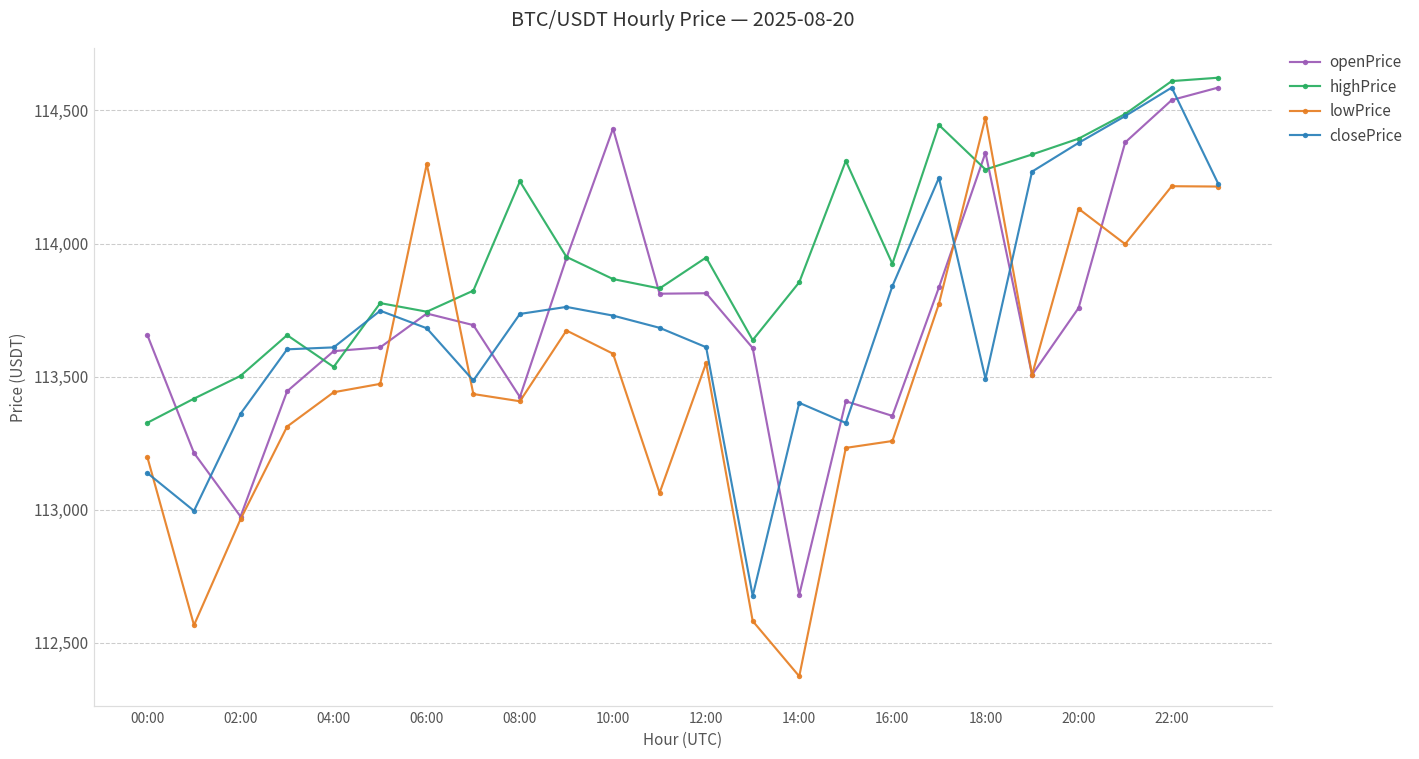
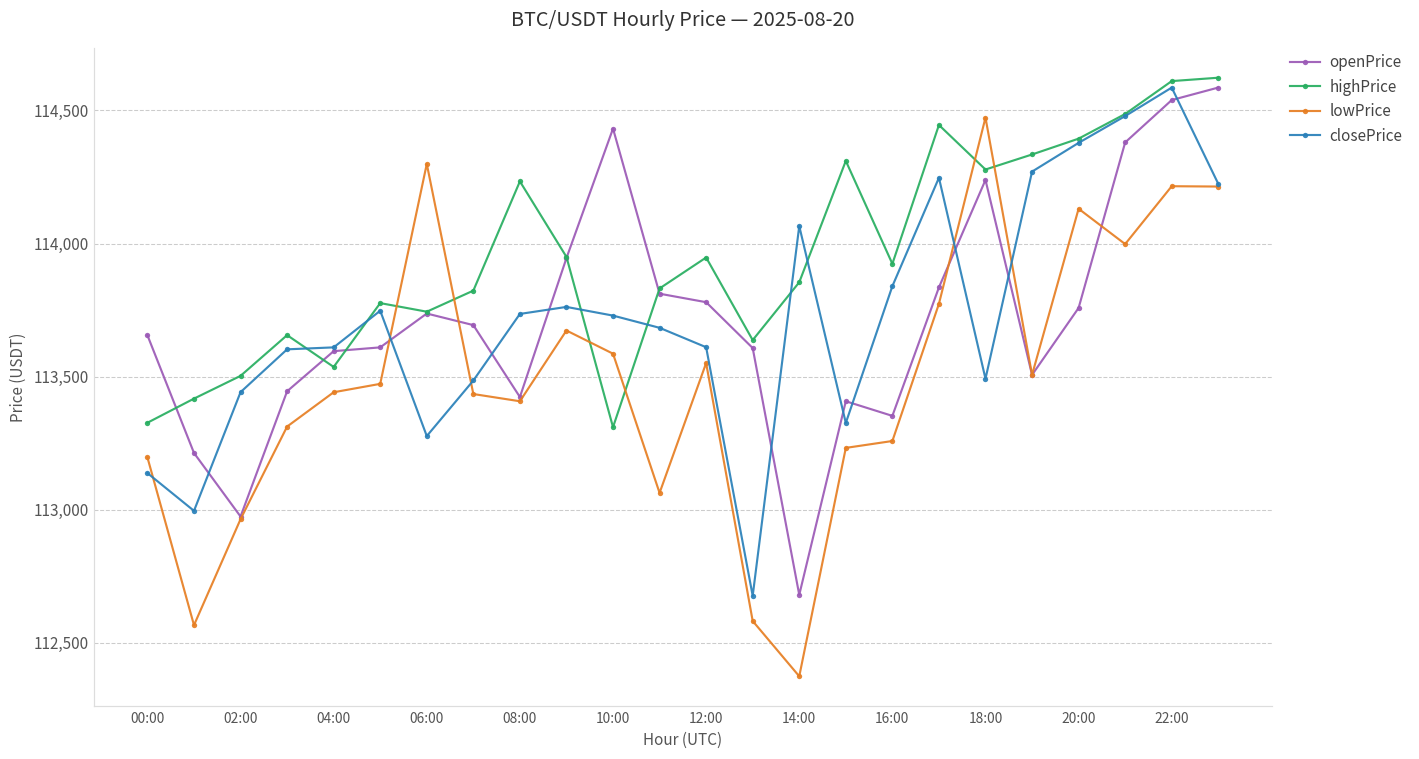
  {
    "openPrice": {
      "00:00": "113,660",
      "04:00": "113,600",
      "08:00": "113,420",
      "10:00": "114,430",
-     "12:00": "113,810",
+     "12:00": "113,780",
      "14:00": "112,680",
      "16:00": "113,350",
-     "18:00": "114,340",
+     "18:00": "114,240",
      "20:00": "113,760",
      "22:00": "114,540"
    },
    "highPrice": {
      "00:00": "113,330",
      "02:00": "113,500",
      "04:00": "113,540",
      "08:00": "114,230",
-     "10:00": "113,870",
+     "10:00": "113,310",
      "12:00": "113,950",
      "14:00": "113,850",
      "16:00": "113,920",
      "18:00": "114,280",
      "20:00": "114,390",
      "22:00": "114,610"
    },
    "lowPrice": {
      "00:00": "113,200",
      "04:00": "113,440",
      "06:00": "114,300",
      "08:00": "113,410",
      "10:00": "113,590",
      "12:00": "113,550",
      "14:00": "112,370",
      "16:00": "113,260",
      "18:00": "114,470",
      "20:00": "114,130",
      "22:00": "114,220"
    },
    "closePrice": {
      "00:00": "113,140",
-     "02:00": "113,360",
+     "02:00": "113,440",
      "04:00": "113,610",
-     "06:00": "113,680",
+     "06:00": "113,280",
      "08:00": "113,740",
      "10:00": "113,730",
      "12:00": "113,610",
-     "14:00": "113,400",
+     "14:00": "114,070",
      "16:00": "113,840",
      "18:00": "113,490",
      "20:00": "114,380",
      "22:00": "114,590"
    }
  }
